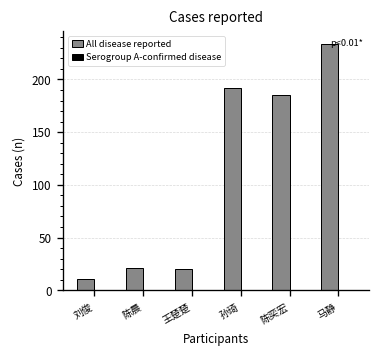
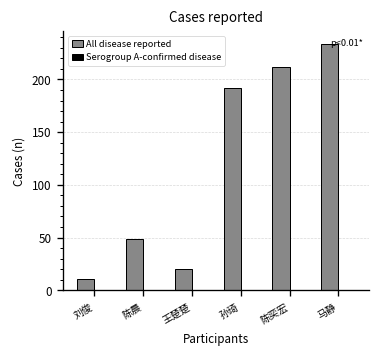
  {
    "All disease reported": {
      "刘俊": 10,
-     "陈晨": 20,
+     "陈晨": 50,
      "王楚楚": 20,
      "孙琦": 190,
-     "陈奕宏": 190
+     "陈奕宏": 210
    },
    "Serogroup A-confirmed disease": {
      "刘俊": 0,
      "陈晨": 0,
      "王楚楚": 0,
      "孙琦": 0,
      "陈奕宏": 0,
      "马静": 0
    }
  }
